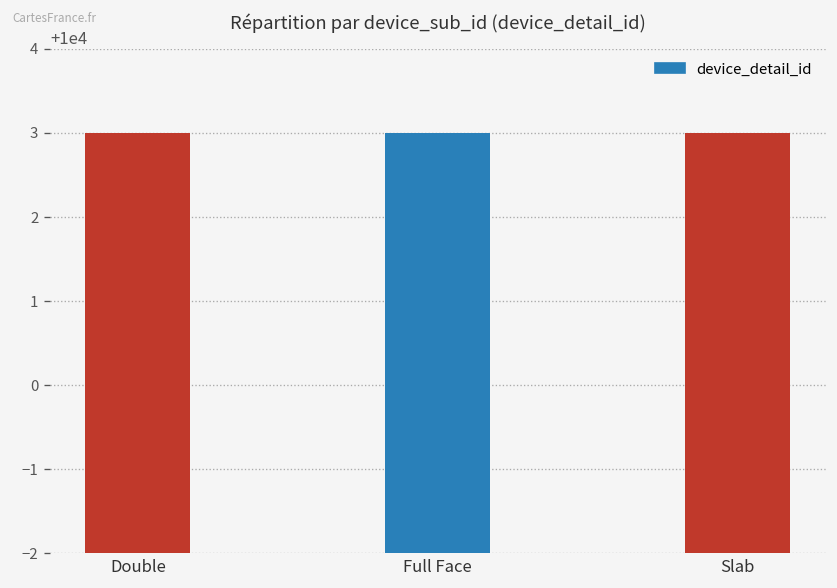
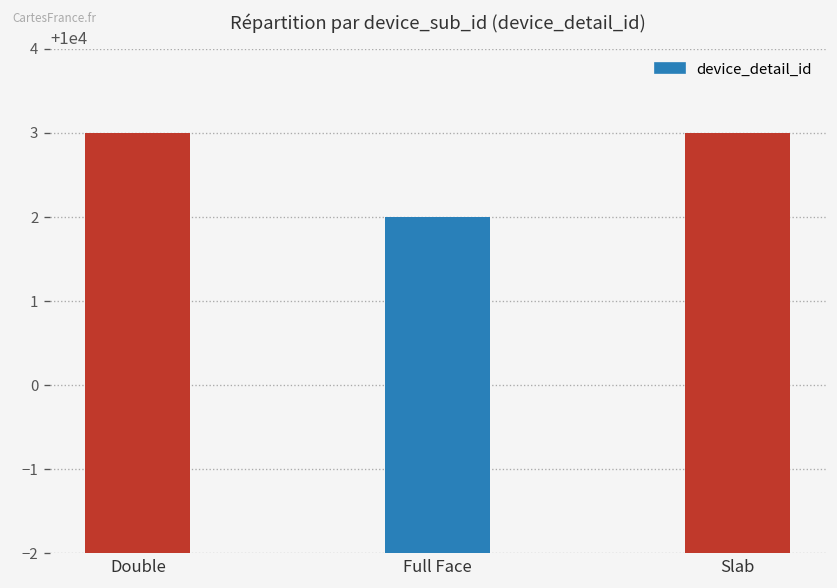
  {
    "Double": 10003,
-   "Full Face": 10003,
+   "Full Face": 10002,
    "Slab": 10003
  }
